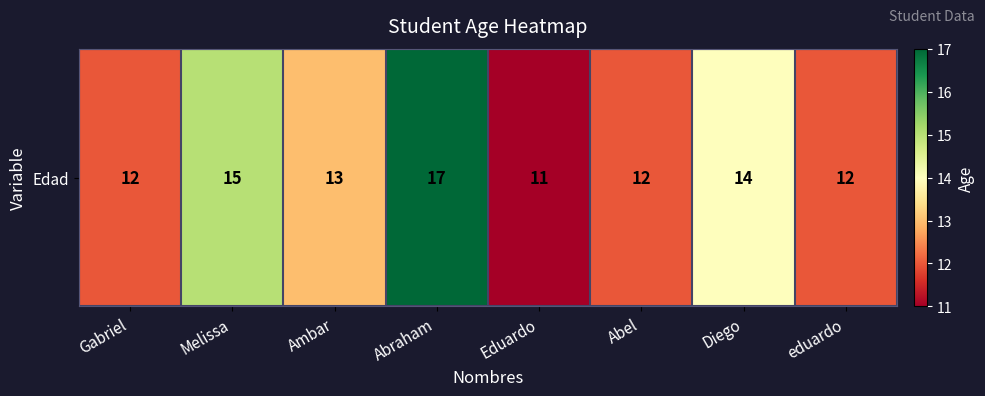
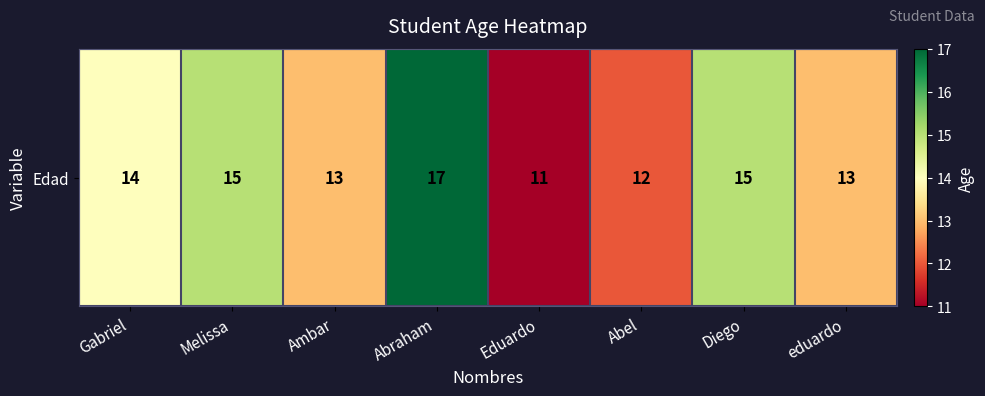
  {
    "Edad": {
-     "Gabriel": 12,
+     "Gabriel": 14,
      "Melissa": 15,
      "Ambar": 13,
      "Abraham": 17,
      "Eduardo": 11,
      "Abel": 12,
-     "Diego": 14,
-     "eduardo": 12
+     "Diego": 15,
+     "eduardo": 13
    }
  }
